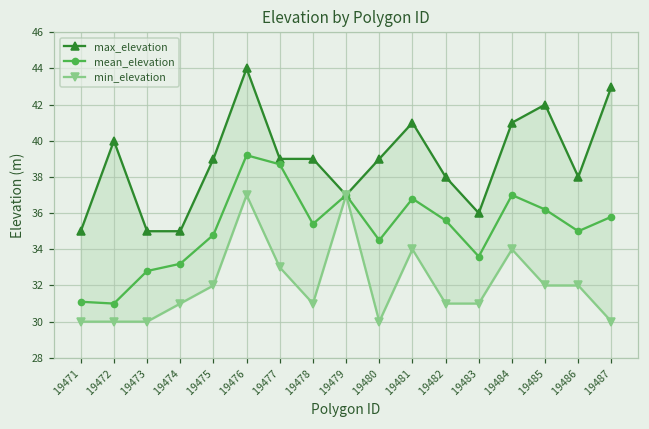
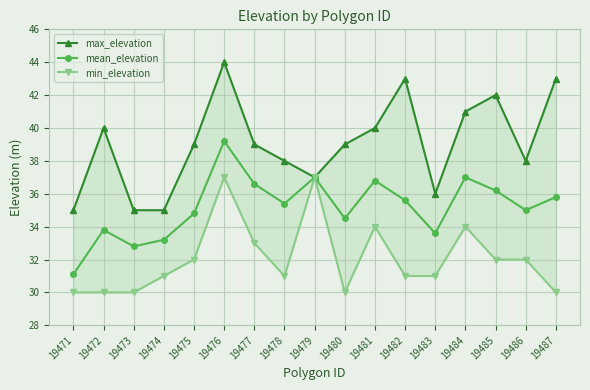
  {
    "max_elevation": {
      "19471": 35,
      "19472": 40,
      "19473": 35,
      "19474": 35,
      "19475": 39,
      "19476": 44,
      "19477": 39,
-     "19478": 39,
+     "19478": 38,
      "19480": 39,
-     "19481": 41,
-     "19482": 38,
+     "19481": 40,
+     "19482": 43,
      "19483": 36,
      "19484": 41,
      "19485": 42,
      "19486": 38,
      "19487": 43
    },
    "mean_elevation": {
      "19471": 31.1,
-     "19472": 31.0,
+     "19472": 33.8,
      "19473": 32.8,
      "19474": 33.2,
      "19475": 34.8,
      "19476": 39.2,
-     "19477": 38.7,
+     "19477": 36.6,
      "19478": 35.4,
      "19480": 34.5,
      "19481": 36.8,
      "19482": 35.6,
      "19483": 33.6,
      "19484": 37.0,
      "19485": 36.2,
      "19486": 35.0,
      "19487": 35.8
    },
    "min_elevation": {
      "19471": 30.0,
      "19472": 30.0,
      "19473": 30.0,
      "19474": 31.0,
      "19475": 32.0,
      "19476": 37.0,
      "19477": 33.0,
      "19478": 31.0,
      "19480": 30.0,
      "19481": 34.0,
      "19482": 31.0,
      "19483": 31.0,
      "19484": 34.0,
      "19485": 32.0,
      "19486": 32.0,
      "19487": 30.0
    }
  }
